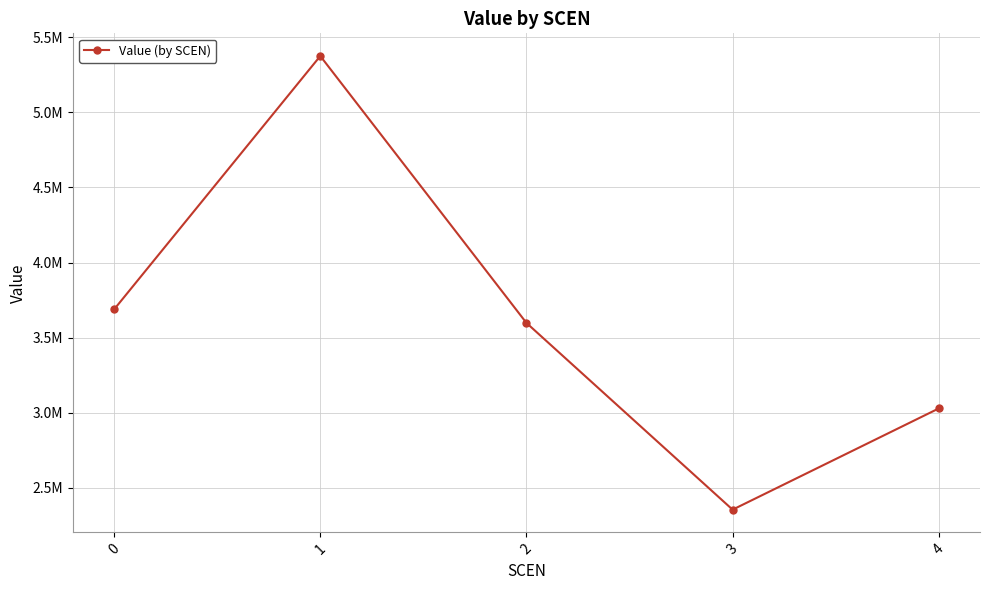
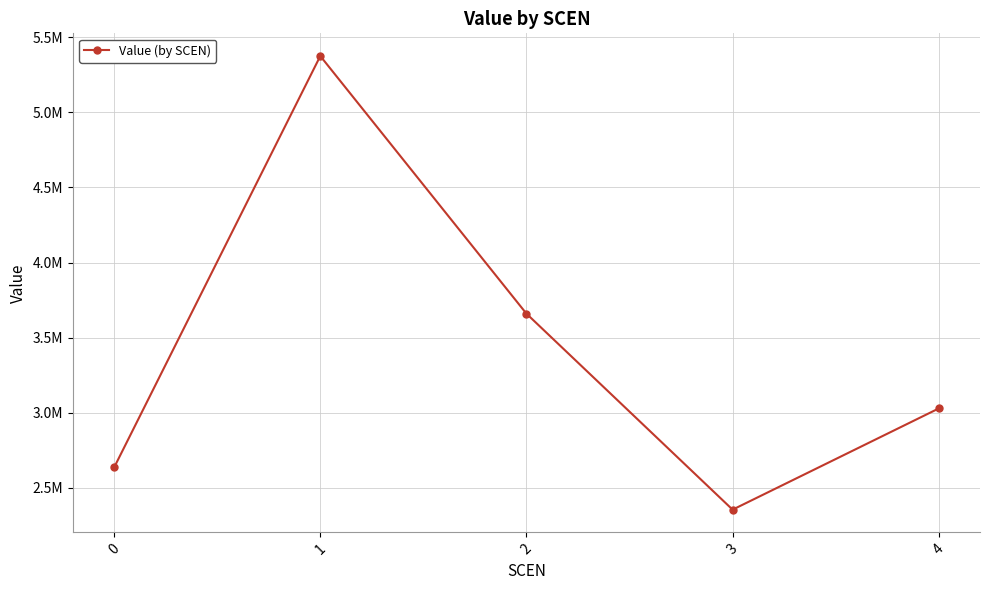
  {
-   "0": 3690000,
+   "0": 2630000,
    "1": 5380000,
-   "2": 3600000,
+   "2": 3660000,
    "3": 2350000,
    "4": 3030000
  }
